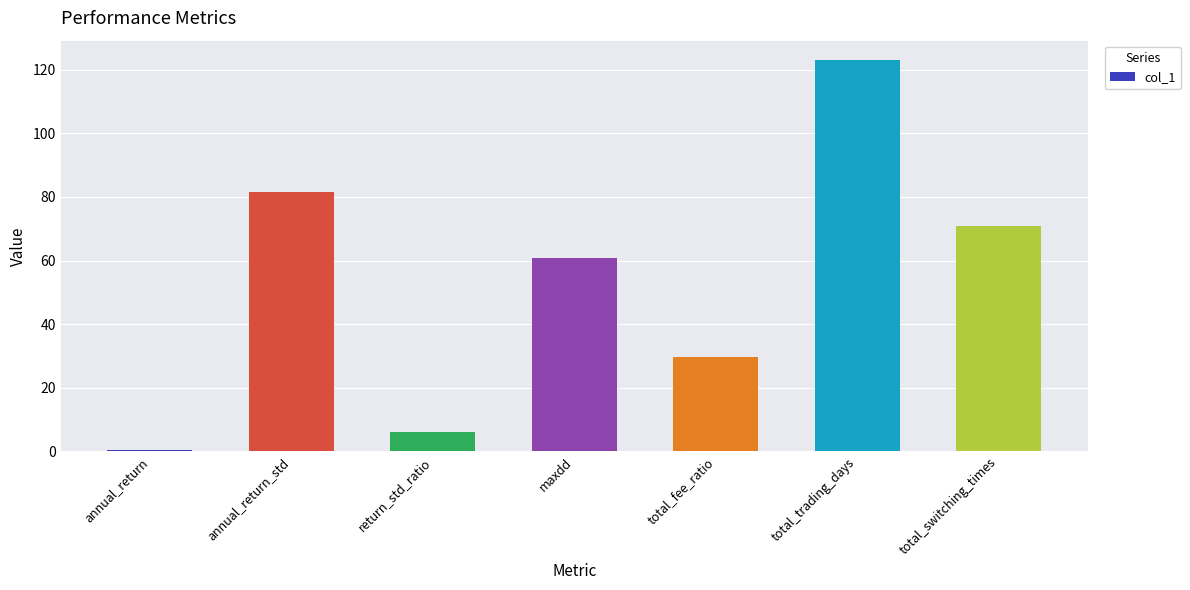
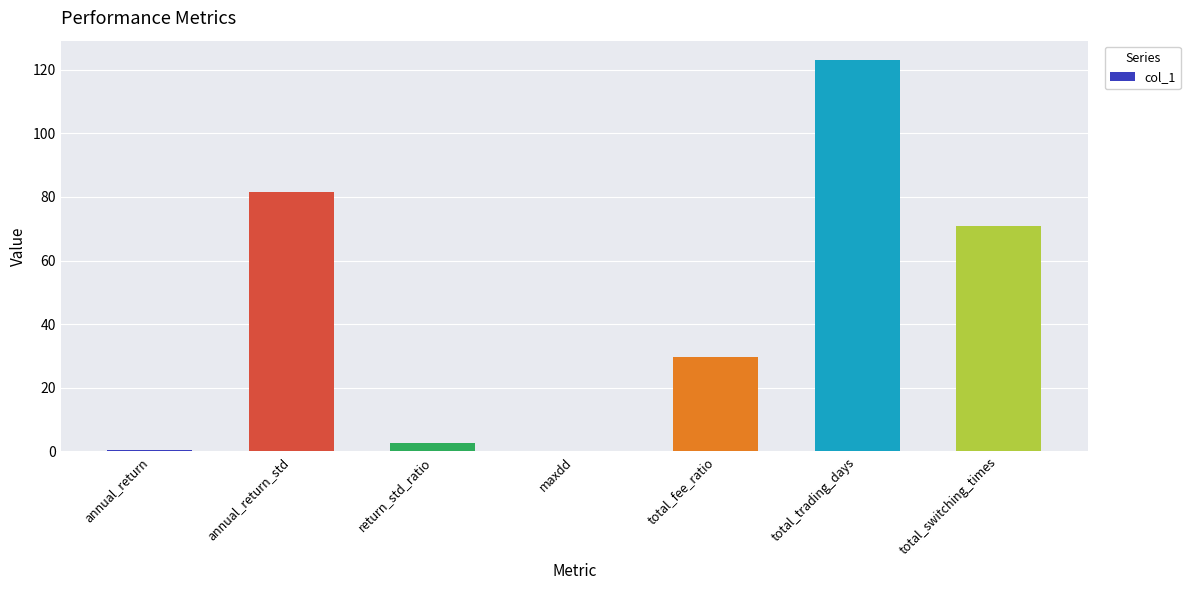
  {
    "annual_return_std": 82,
-   "return_std_ratio": 6,
-   "maxdd": 61,
+   "return_std_ratio": 3,
+   "maxdd": 0,
    "total_fee_ratio": 30,
    "total_trading_days": 123,
    "total_switching_times": 71
  }
